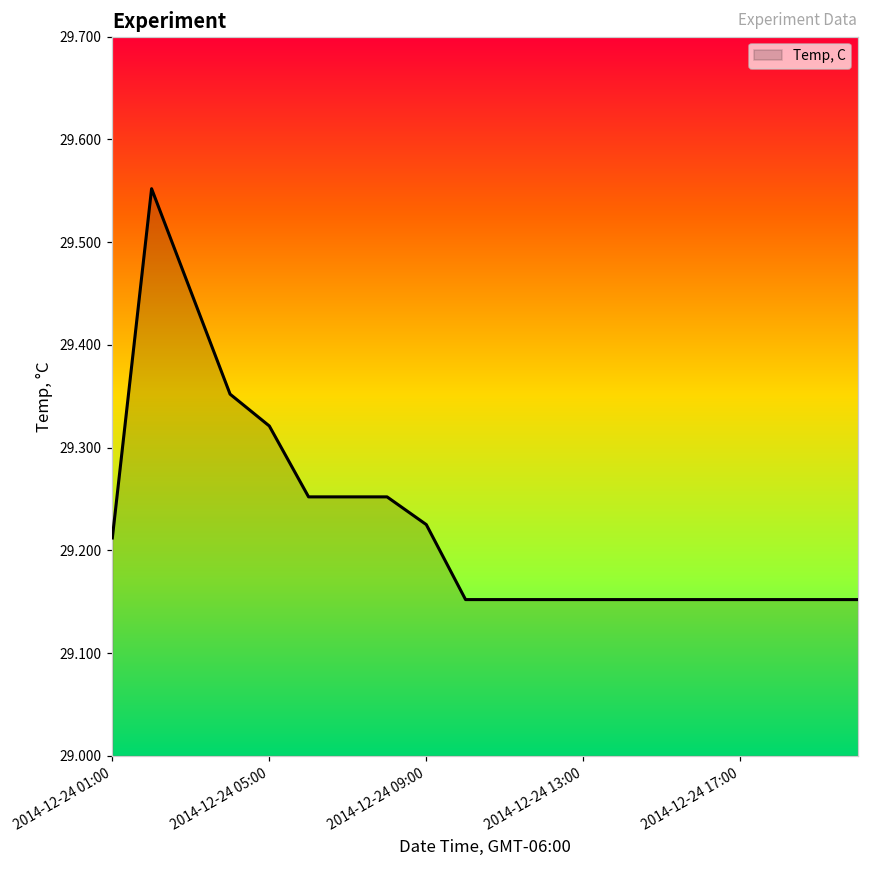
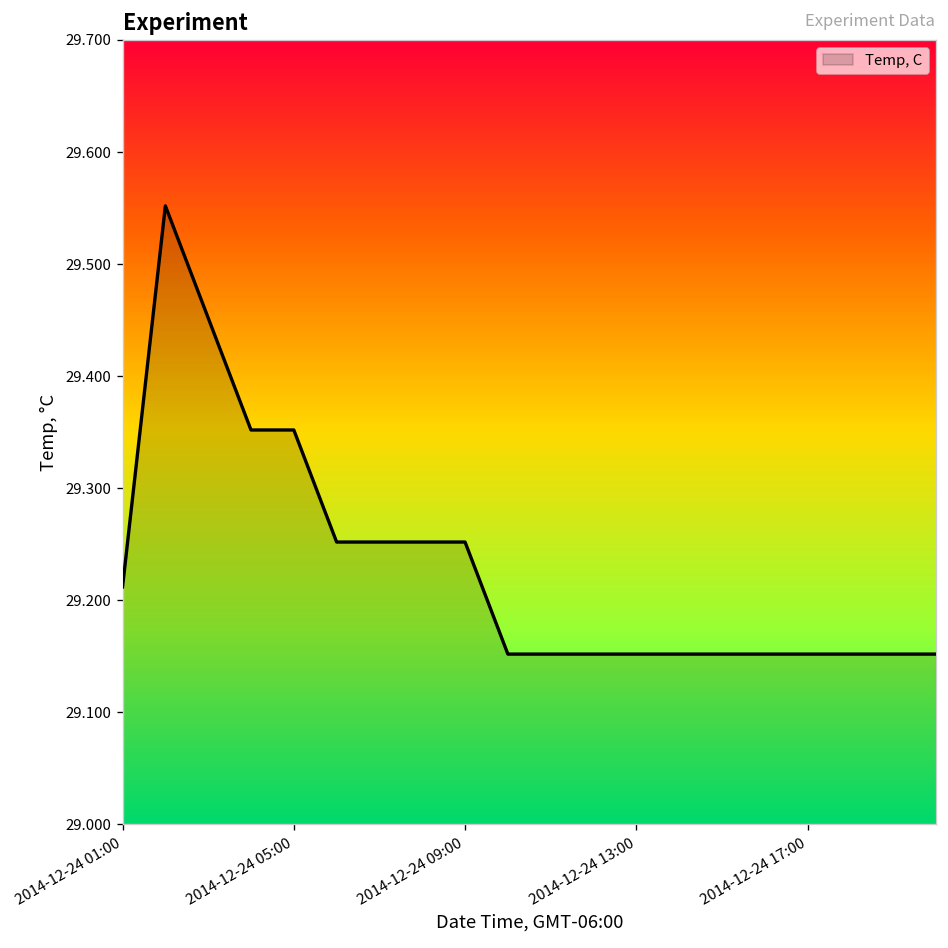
  {
    "2014-12-24 01:00": 29.21,
-   "2014-12-24 05:00": 29.32,
-   "2014-12-24 09:00": 29.23,
+   "2014-12-24 05:00": 29.35,
+   "2014-12-24 09:00": 29.25,
    "2014-12-24 13:00": 29.15,
    "2014-12-24 17:00": 29.15
  }
